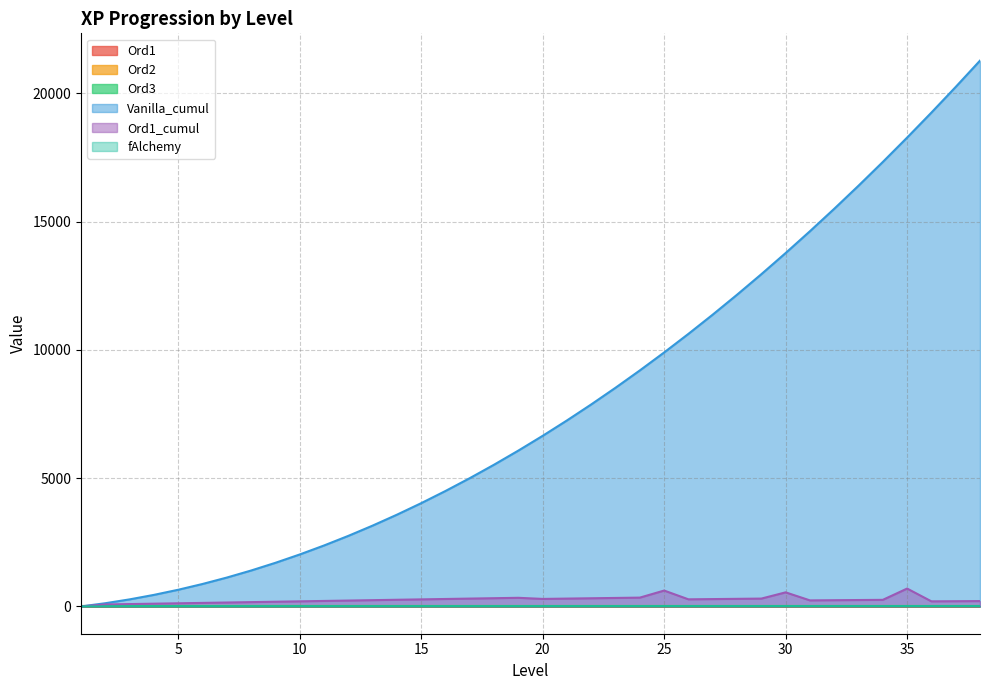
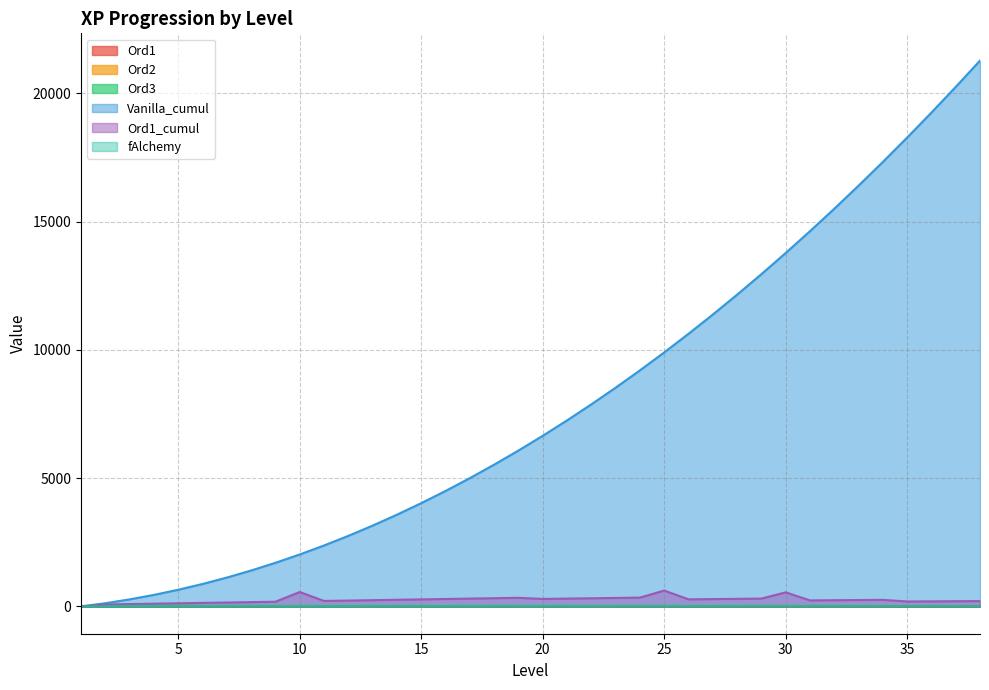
  {
    "Ord1_cumul": {
      "5": 100,
-     "10": 200,
+     "10": 600,
      "15": 300,
      "20": 300,
      "25": 600,
      "30": 500,
-     "35": 700
+     "35": 200
    }
  }
